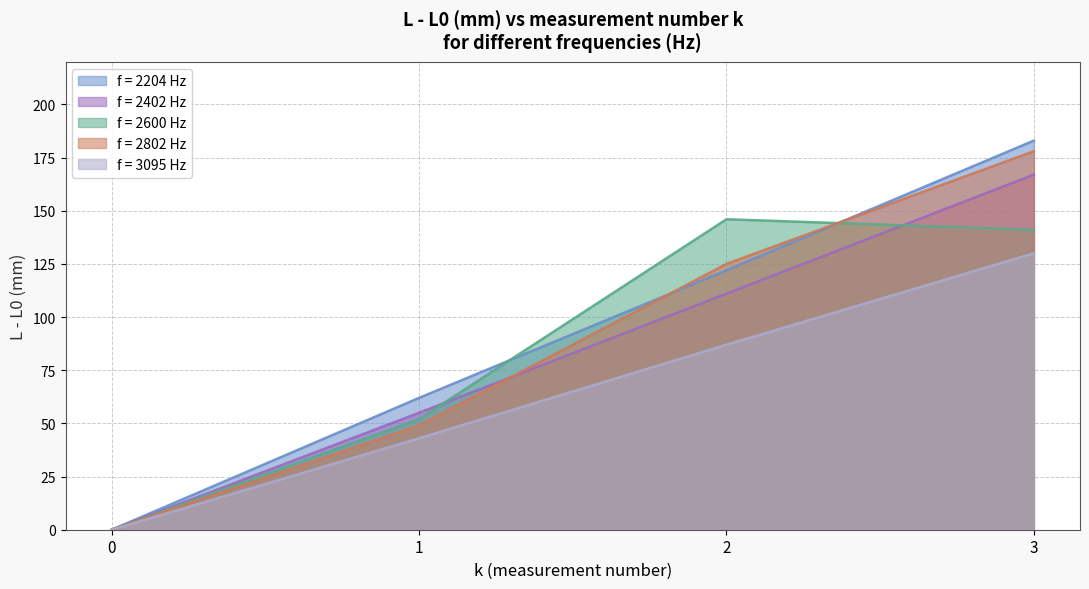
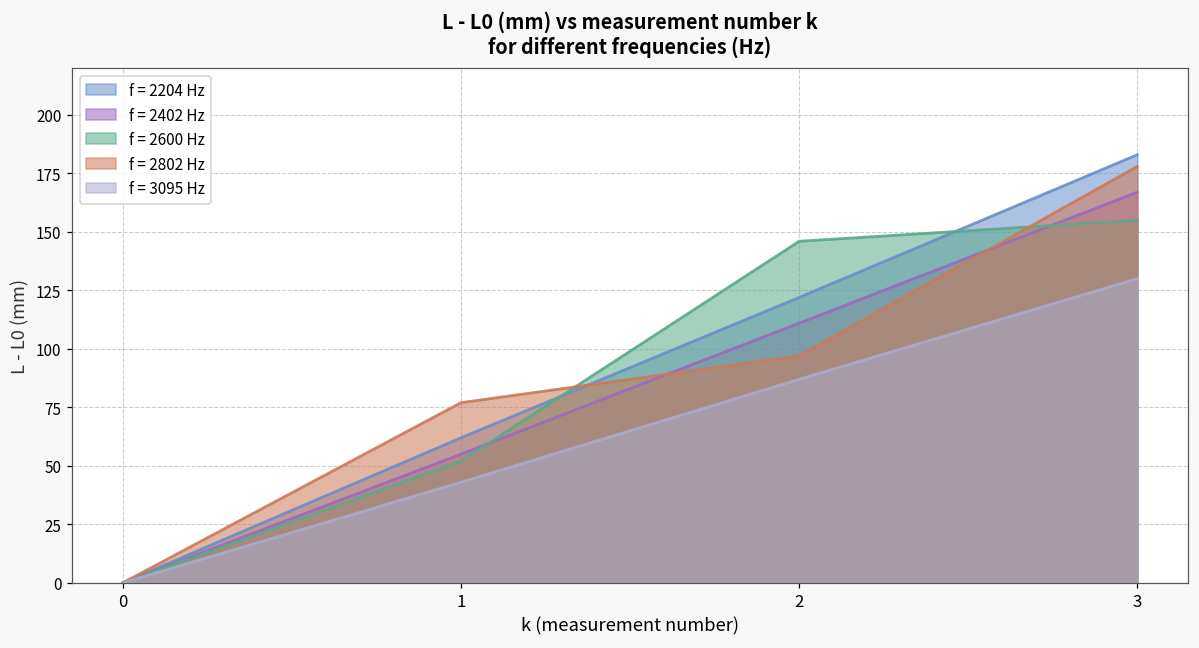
  {
    "f = 2600 Hz": {
      "1": 52,
      "2": 146,
-     "3": 141
+     "3": 155
    },
    "f = 2802 Hz": {
-     "1": 49,
-     "2": 125,
+     "1": 77,
+     "2": 97,
      "3": 178
    }
  }
